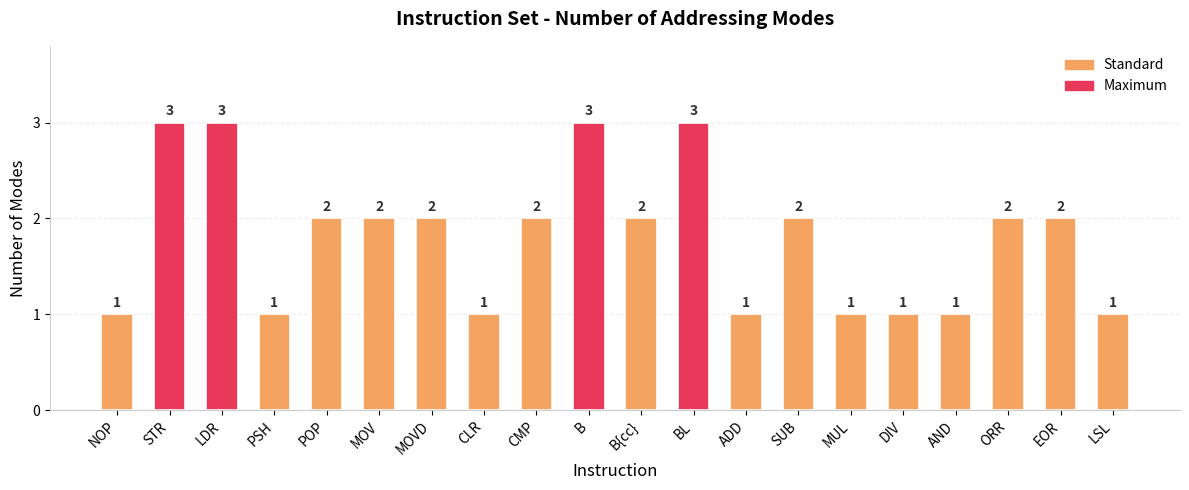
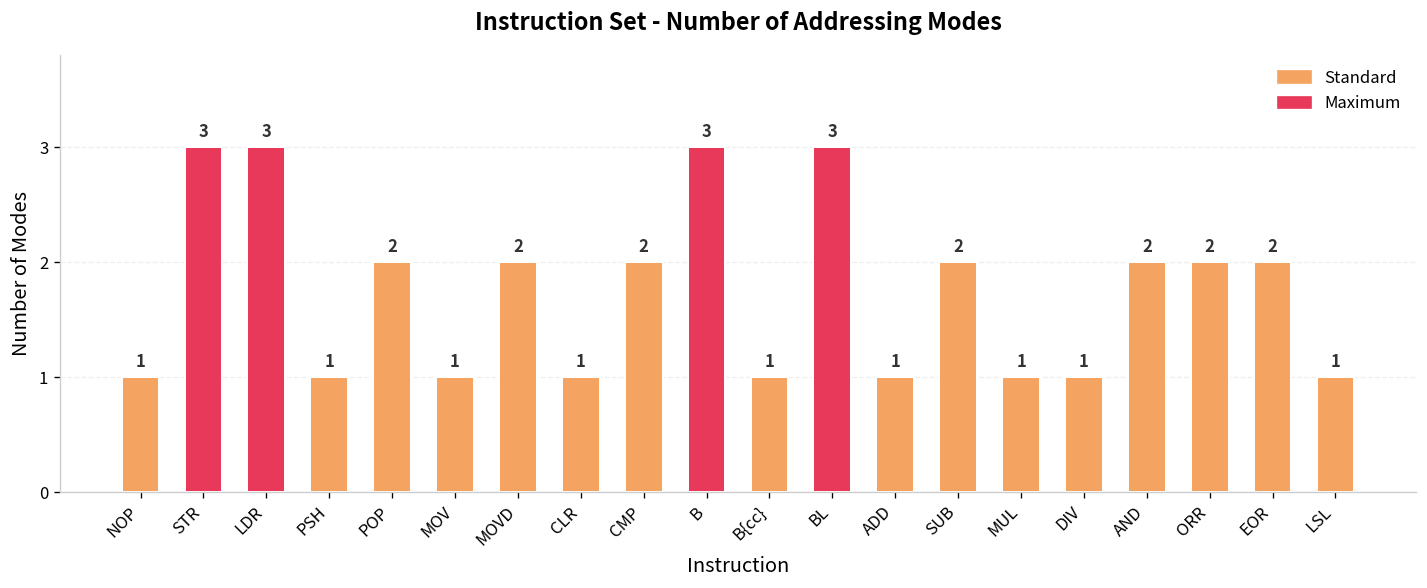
  {
    "NOP": 1,
    "STR": 3,
    "LDR": 3,
    "PSH": 1,
    "POP": 2,
-   "MOV": 2,
+   "MOV": 1,
    "MOVD": 2,
    "CLR": 1,
    "CMP": 2,
    "B": 3,
-   "B{cc}": 2,
+   "B{cc}": 1,
    "BL": 3,
    "ADD": 1,
    "SUB": 2,
    "MUL": 1,
    "DIV": 1,
-   "AND": 1,
+   "AND": 2,
    "ORR": 2,
    "EOR": 2,
    "LSL": 1
  }
